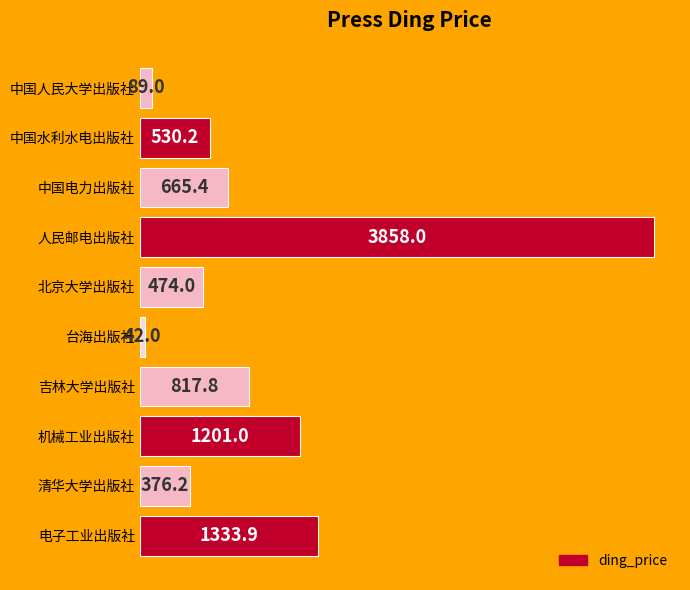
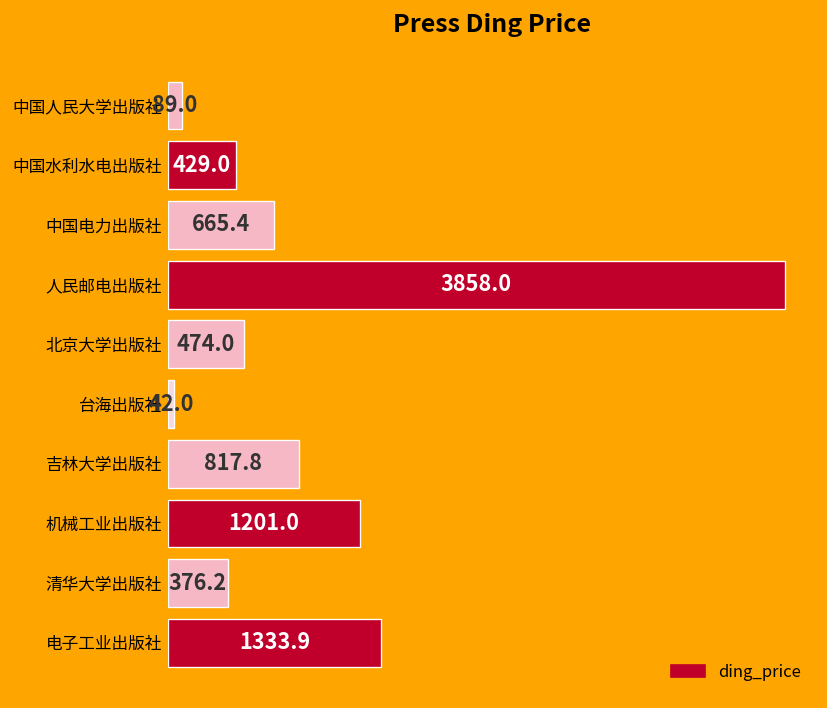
  {
    "中国人民大学出版社": 89.0,
-   "中国水利水电出版社": 530.2,
+   "中国水利水电出版社": 429.0,
    "中国电力出版社": 665.4,
    "人民邮电出版社": 3858.0,
    "北京大学出版社": 474.0,
    "台海出版社": 42.0,
    "吉林大学出版社": 817.8,
    "机械工业出版社": 1201.0,
    "清华大学出版社": 376.2,
    "电子工业出版社": 1333.9
  }
